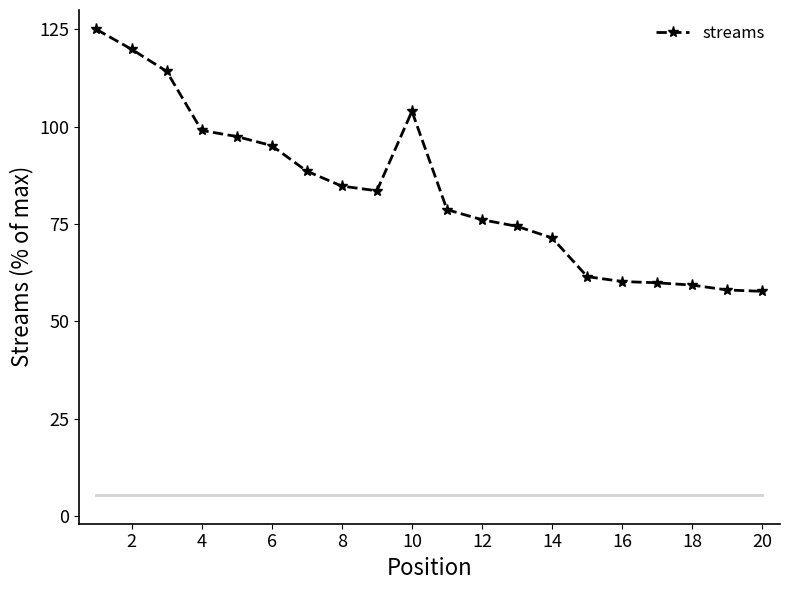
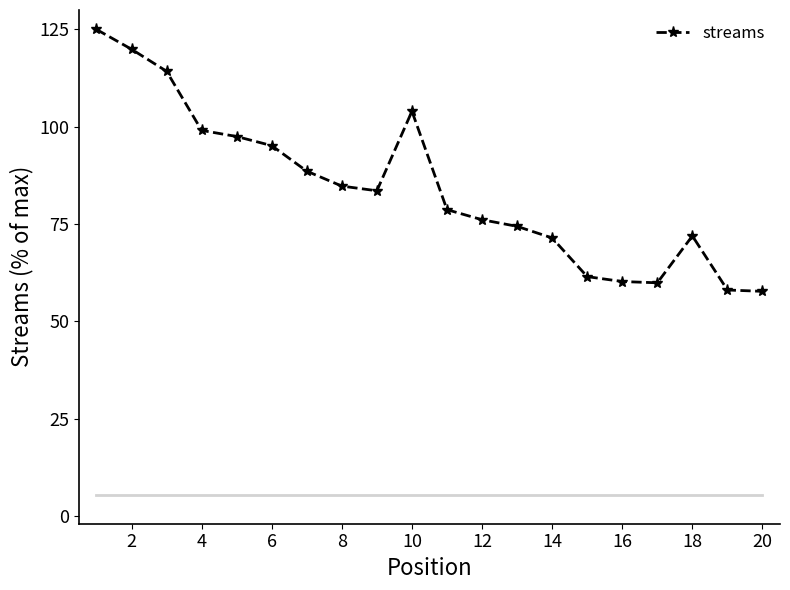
  {
    "streams": {
      "2": 120,
      "4": 99,
      "6": 95,
      "8": 85,
      "10": 104,
      "12": 76,
      "14": 71,
      "16": 60,
-     "18": 59,
+     "18": 72,
      "20": 58
    }
  }
